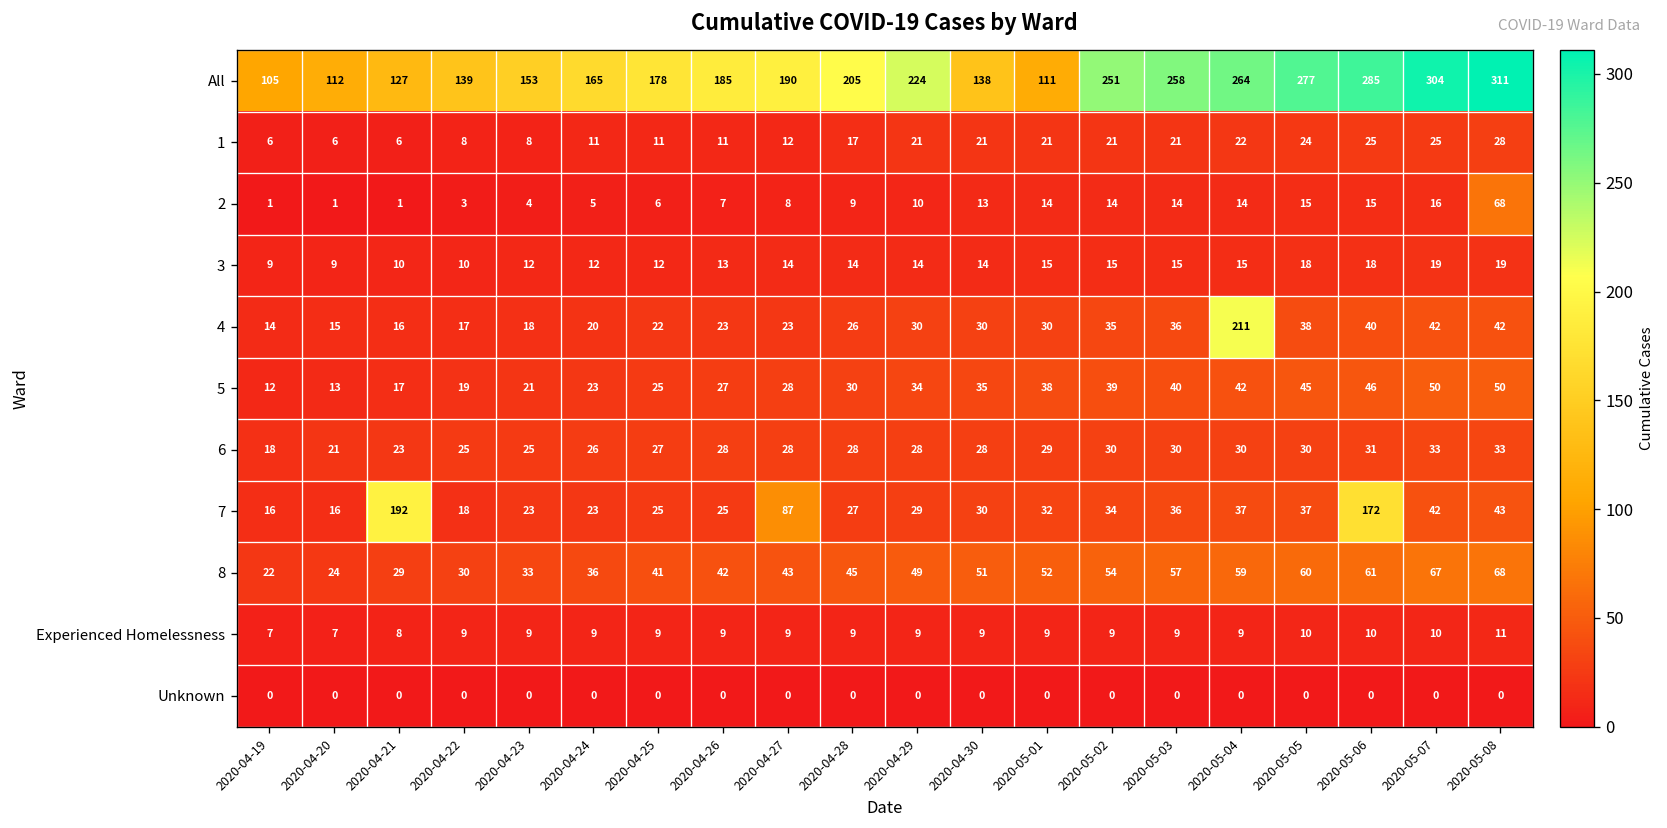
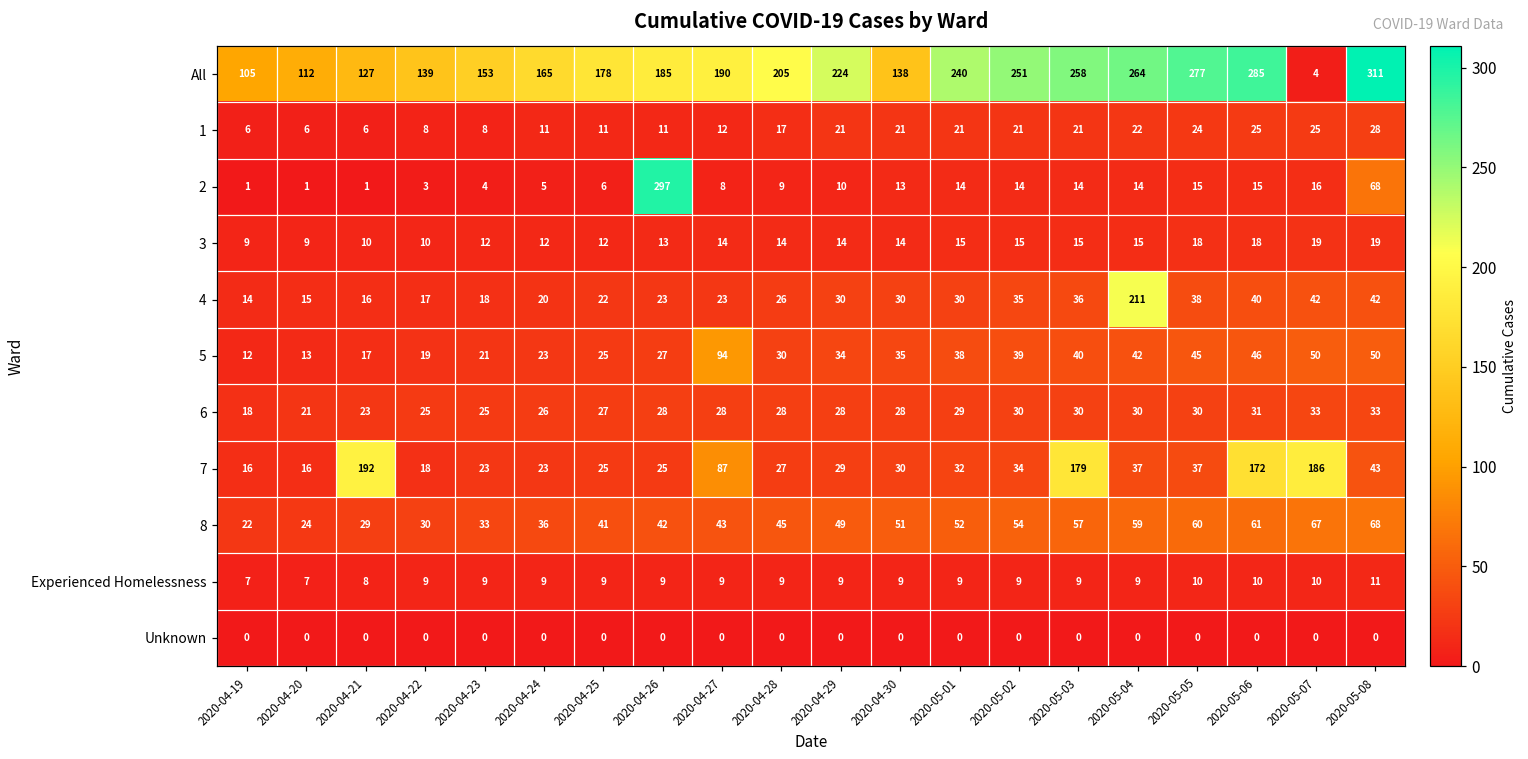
  {
    "All": {
      "2020-04-19": 105,
      "2020-04-20": 112,
      "2020-04-21": 127,
      "2020-04-22": 139,
      "2020-04-23": 153,
      "2020-04-24": 165,
      "2020-04-25": 178,
      "2020-04-26": 185,
      "2020-04-27": 190,
      "2020-04-28": 205,
      "2020-04-29": 224,
      "2020-04-30": 138,
-     "2020-05-01": 111,
+     "2020-05-01": 240,
      "2020-05-02": 251,
      "2020-05-03": 258,
      "2020-05-04": 264,
      "2020-05-05": 277,
      "2020-05-06": 285,
-     "2020-05-07": 304,
+     "2020-05-07": 4,
      "2020-05-08": 311
    },
    "2": {
      "2020-04-19": 1,
      "2020-04-20": 1,
      "2020-04-21": 1,
      "2020-04-22": 3,
      "2020-04-23": 4,
      "2020-04-24": 5,
      "2020-04-25": 6,
-     "2020-04-26": 7,
+     "2020-04-26": 297,
      "2020-04-27": 8,
      "2020-04-28": 9,
      "2020-04-29": 10,
      "2020-04-30": 13,
      "2020-05-01": 14,
      "2020-05-02": 14,
      "2020-05-03": 14,
      "2020-05-04": 14,
      "2020-05-05": 15,
      "2020-05-06": 15,
      "2020-05-07": 16,
      "2020-05-08": 68
    },
    "5": {
      "2020-04-19": 12,
      "2020-04-20": 13,
      "2020-04-21": 17,
      "2020-04-22": 19,
      "2020-04-23": 21,
      "2020-04-24": 23,
      "2020-04-25": 25,
      "2020-04-26": 27,
-     "2020-04-27": 28,
+     "2020-04-27": 94,
      "2020-04-28": 30,
      "2020-04-29": 34,
      "2020-04-30": 35,
      "2020-05-01": 38,
      "2020-05-02": 39,
      "2020-05-03": 40,
      "2020-05-04": 42,
      "2020-05-05": 45,
      "2020-05-06": 46,
      "2020-05-07": 50,
      "2020-05-08": 50
    },
    "7": {
      "2020-04-19": 16,
      "2020-04-20": 16,
      "2020-04-21": 192,
      "2020-04-22": 18,
      "2020-04-23": 23,
      "2020-04-24": 23,
      "2020-04-25": 25,
      "2020-04-26": 25,
      "2020-04-27": 87,
      "2020-04-28": 27,
      "2020-04-29": 29,
      "2020-04-30": 30,
      "2020-05-01": 32,
      "2020-05-02": 34,
-     "2020-05-03": 36,
+     "2020-05-03": 179,
      "2020-05-04": 37,
      "2020-05-05": 37,
      "2020-05-06": 172,
-     "2020-05-07": 42,
+     "2020-05-07": 186,
      "2020-05-08": 43
    }
  }
